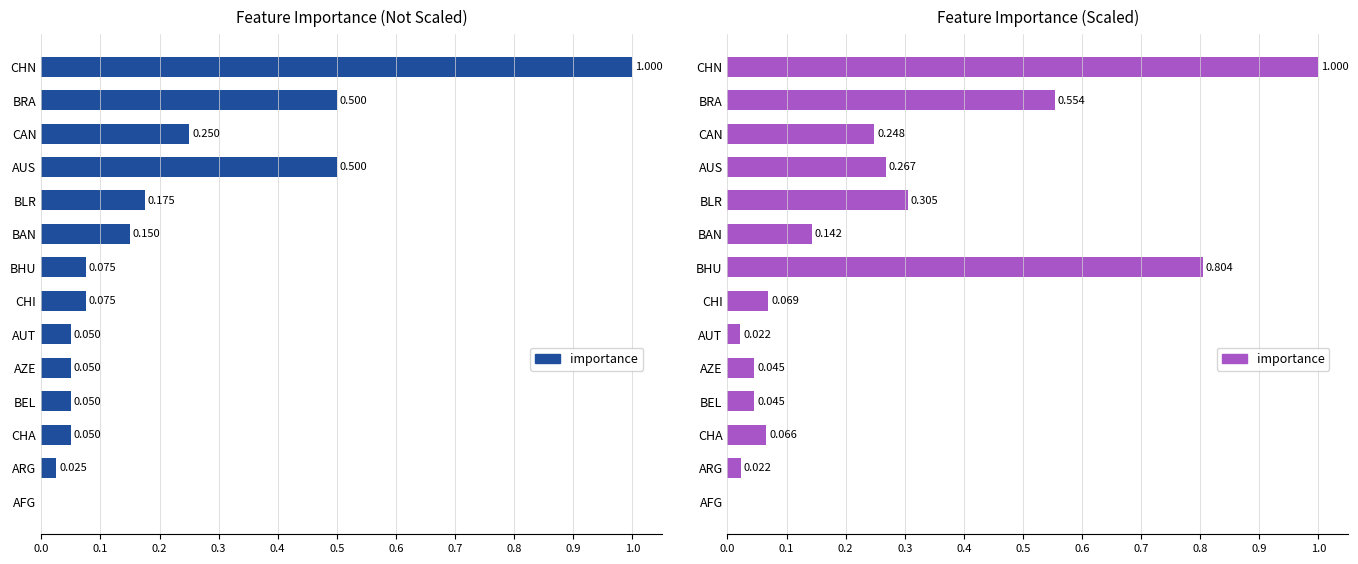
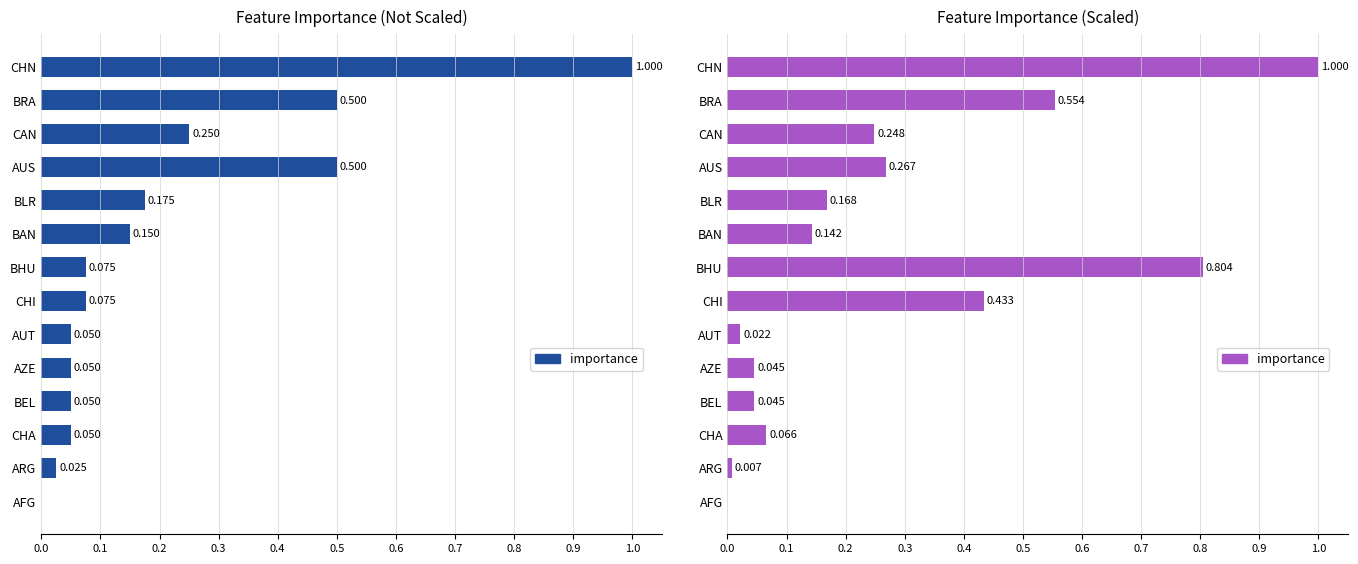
  {
    "Feature Importance (Not Scaled)": {
      "CHN": 1.000,
      "BRA": 0.500,
      "CAN": 0.250,
      "AUS": 0.500,
      "BLR": 0.175,
      "BAN": 0.150,
      "BHU": 0.075,
      "CHI": 0.075,
      "AUT": 0.050,
      "AZE": 0.050,
      "BEL": 0.050,
      "CHA": 0.050,
      "ARG": 0.025
    },
    "Feature Importance (Scaled)": {
      "CHN": 1.000,
      "BRA": 0.554,
      "CAN": 0.248,
      "AUS": 0.267,
-     "BLR": 0.305,
+     "BLR": 0.168,
      "BAN": 0.142,
      "BHU": 0.804,
-     "CHI": 0.069,
+     "CHI": 0.433,
      "AUT": 0.022,
      "AZE": 0.045,
      "BEL": 0.045,
      "CHA": 0.066,
-     "ARG": 0.022
+     "ARG": 0.007
    }
  }
